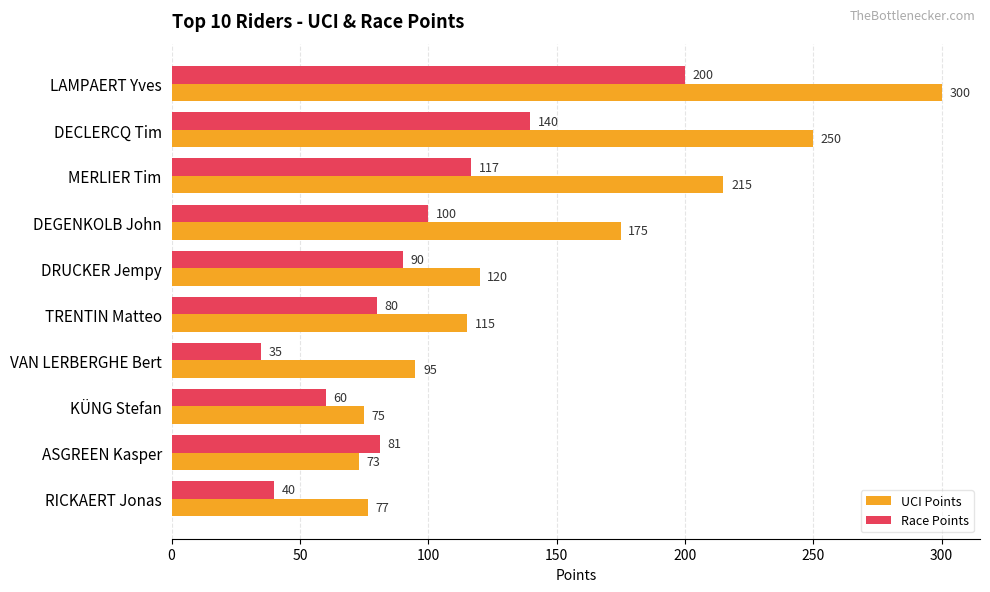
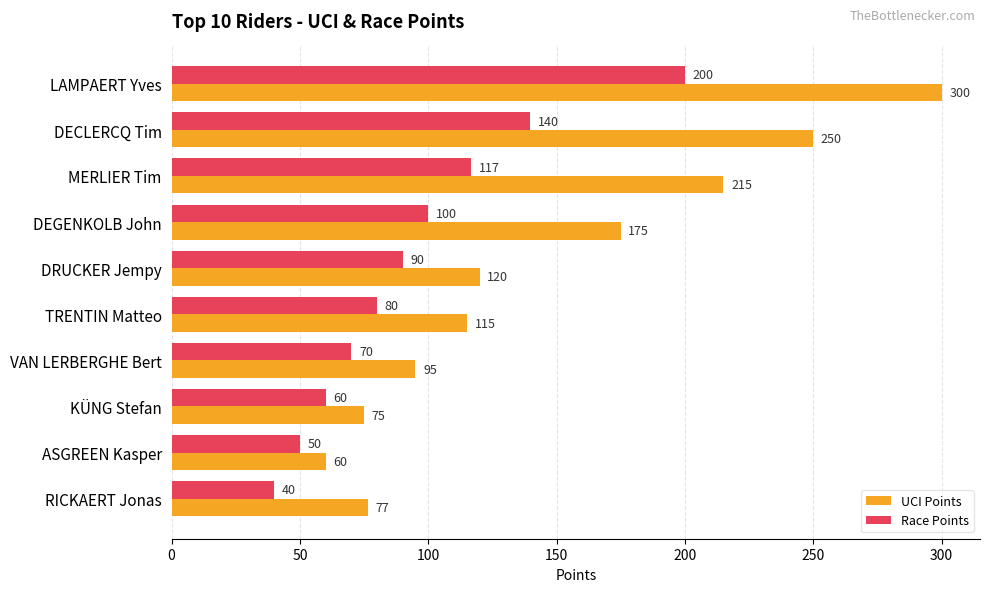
  {
    "UCI Points": {
      "LAMPAERT Yves": 300,
      "DECLERCQ Tim": 250,
      "MERLIER Tim": 215,
      "DEGENKOLB John": 175,
      "DRUCKER Jempy": 120,
      "TRENTIN Matteo": 115,
      "VAN LERBERGHE Bert": 95,
      "KÜNG Stefan": 75,
-     "ASGREEN Kasper": 73,
+     "ASGREEN Kasper": 60,
      "RICKAERT Jonas": 77
    },
    "Race Points": {
      "LAMPAERT Yves": 200,
      "DECLERCQ Tim": 140,
      "MERLIER Tim": 117,
      "DEGENKOLB John": 100,
      "DRUCKER Jempy": 90,
      "TRENTIN Matteo": 80,
-     "VAN LERBERGHE Bert": 35,
+     "VAN LERBERGHE Bert": 70,
      "KÜNG Stefan": 60,
-     "ASGREEN Kasper": 81,
+     "ASGREEN Kasper": 50,
      "RICKAERT Jonas": 40
    }
  }
